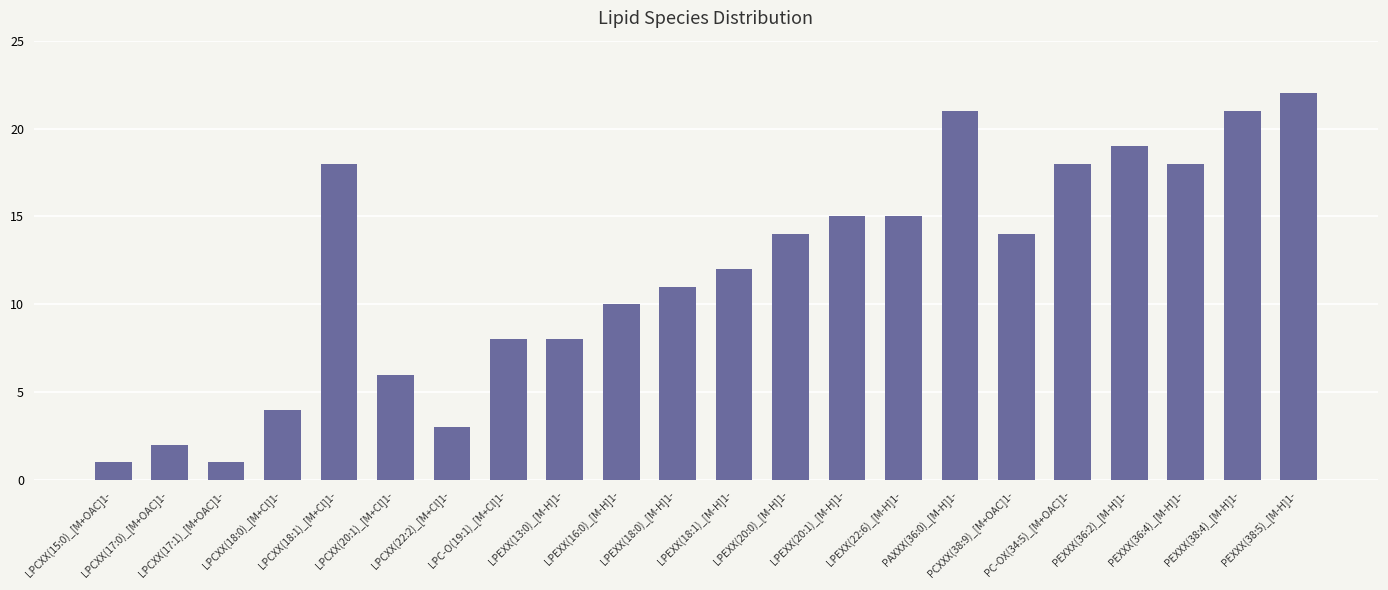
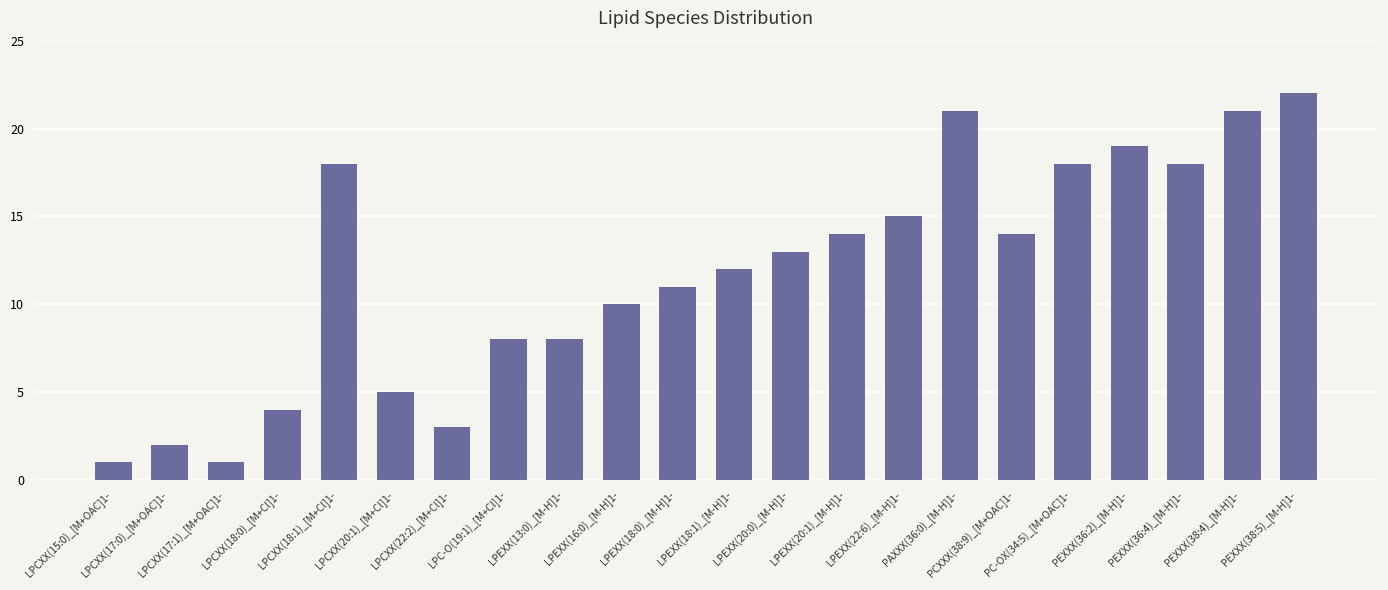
  {
    "LPCXX(15:0)_[M+OAC]1-": 1,
    "LPCXX(17:0)_[M+OAC]1-": 2,
    "LPCXX(17:1)_[M+OAC]1-": 1,
    "LPCXX(18:0)_[M+Cl]1-": 4,
    "LPCXX(18:1)_[M+Cl]1-": 18,
-   "LPCXX(20:1)_[M+Cl]1-": 6,
+   "LPCXX(20:1)_[M+Cl]1-": 5,
    "LPCXX(22:2)_[M+Cl]1-": 3,
    "LPC-O(19:1)_[M+Cl]1-": 8,
    "LPEXX(13:0)_[M-H]1-": 8,
    "LPEXX(16:0)_[M-H]1-": 10,
    "LPEXX(18:0)_[M-H]1-": 11,
    "LPEXX(18:1)_[M-H]1-": 12,
-   "LPEXX(20:0)_[M-H]1-": 14,
-   "LPEXX(20:1)_[M-H]1-": 15,
+   "LPEXX(20:0)_[M-H]1-": 13,
+   "LPEXX(20:1)_[M-H]1-": 14,
    "LPEXX(22:6)_[M-H]1-": 15,
    "PAXXX(36:0)_[M-H]1-": 21,
    "PCXXX(38:9)_[M+OAC]1-": 14,
    "PC-OX(34:5)_[M+OAC]1-": 18,
    "PEXXX(36:2)_[M-H]1-": 19,
    "PEXXX(36:4)_[M-H]1-": 18,
    "PEXXX(38:4)_[M-H]1-": 21,
    "PEXXX(38:5)_[M-H]1-": 22
  }
